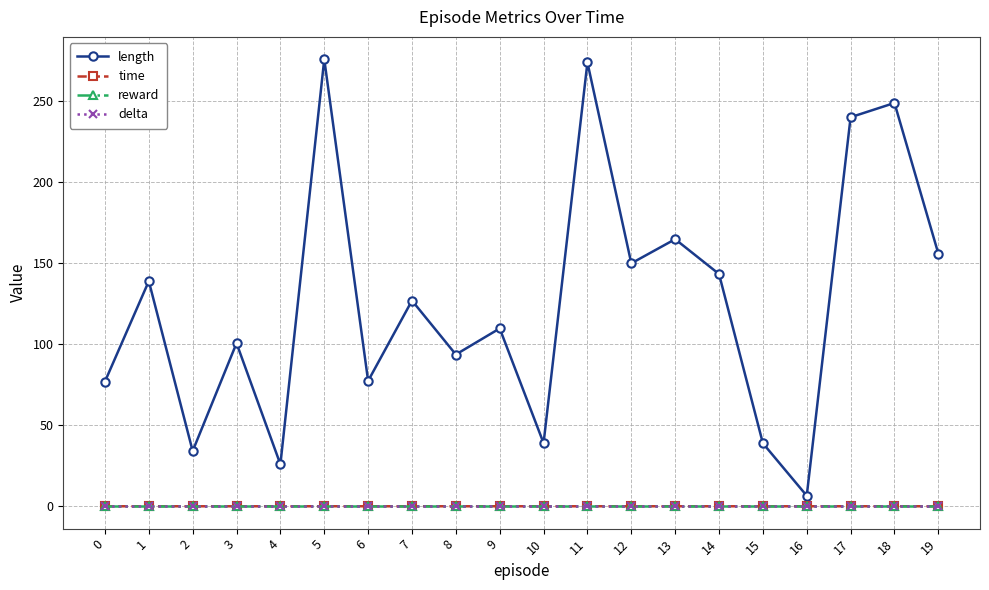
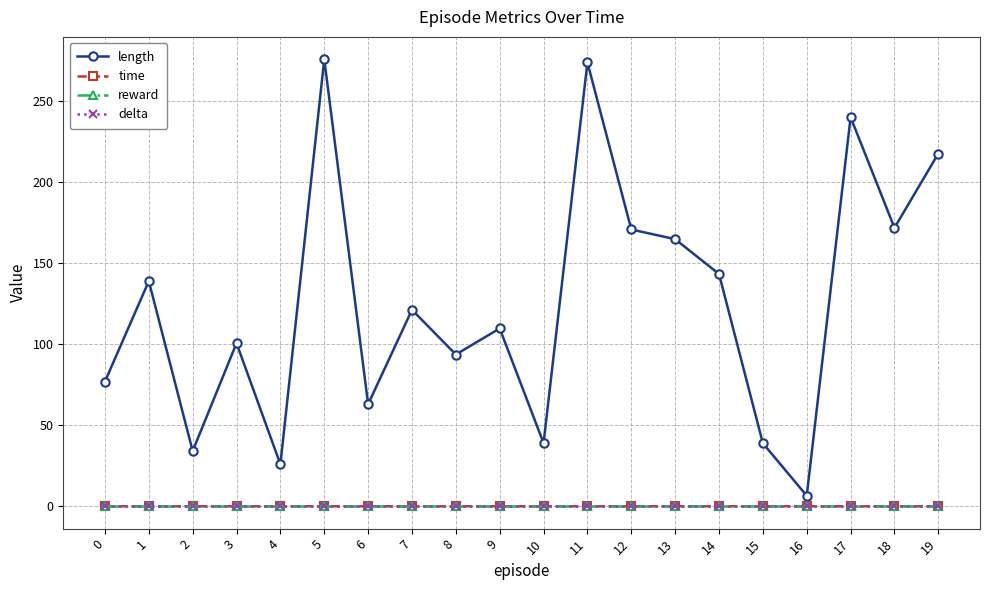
  {
    "length": {
      "0": 77,
      "1": 139,
      "2": 34,
      "3": 101,
      "4": 26,
      "5": 276,
-     "6": 77,
-     "7": 127,
+     "6": 63,
+     "7": 121,
      "8": 94,
      "9": 110,
      "10": 39,
      "11": 274,
-     "12": 150,
+     "12": 171,
      "13": 165,
      "14": 143,
      "15": 39,
      "16": 7,
      "17": 240,
-     "18": 249,
-     "19": 156
+     "18": 172,
+     "19": 218
    },
    "delta": {
      "0": 0,
      "1": 0,
      "2": 0,
      "3": 0,
      "4": 0,
      "5": 0,
      "6": 0,
      "7": 0,
      "8": 0,
      "9": 0,
      "10": 0,
      "11": 0,
      "12": 0,
      "13": 0,
      "14": 0,
      "15": 0,
      "16": 0,
      "17": 0,
      "18": 0,
      "19": 0
    }
  }
